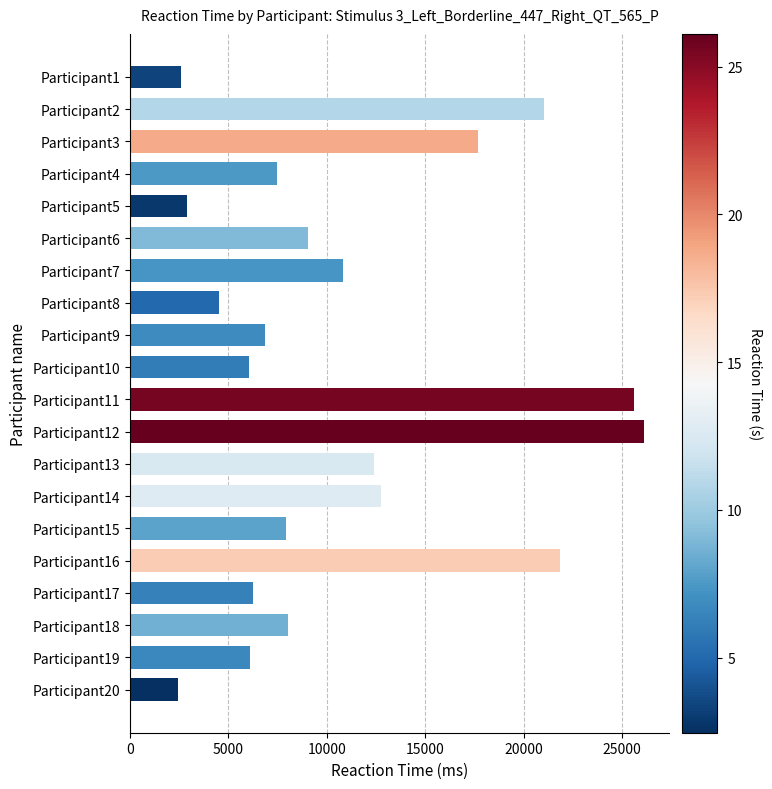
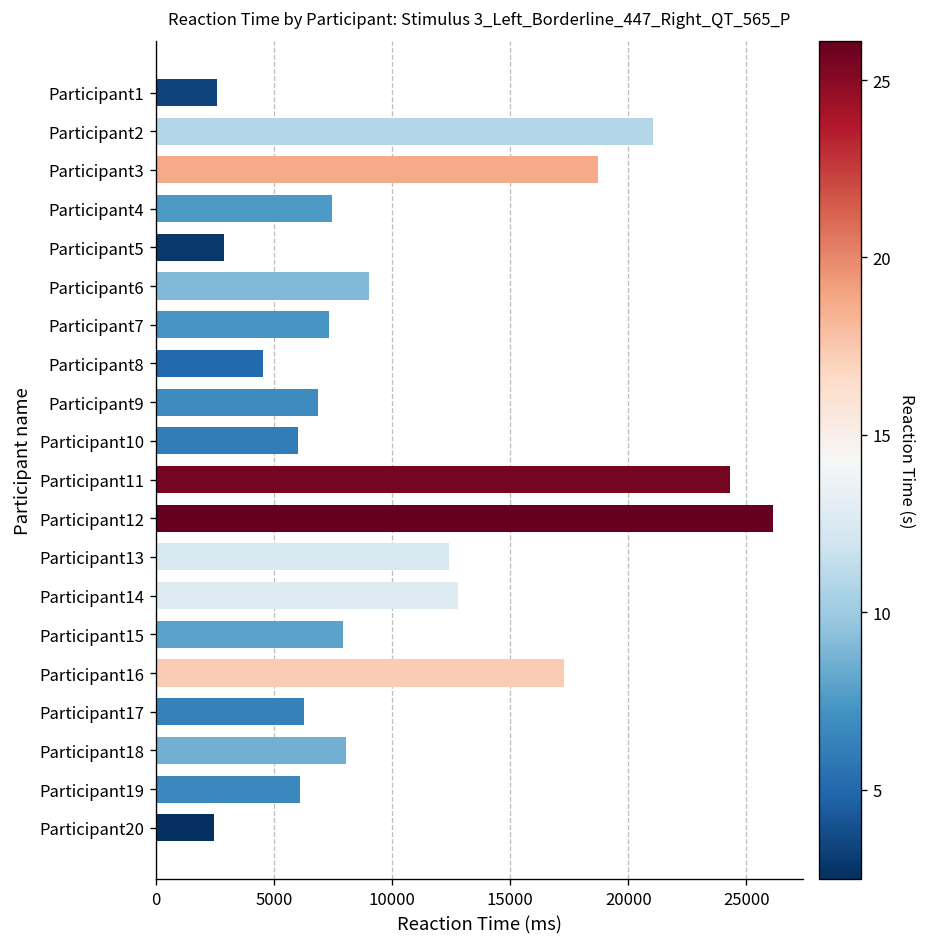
  {
    "Participant1": 2600,
    "Participant2": 21000,
-   "Participant3": 17700,
+   "Participant3": 18700,
    "Participant4": 7500,
    "Participant5": 2900,
    "Participant6": 9000,
-   "Participant7": 10800,
+   "Participant7": 7300,
    "Participant8": 4500,
    "Participant9": 6800,
    "Participant10": 6000,
-   "Participant11": 25600,
+   "Participant11": 24300,
    "Participant12": 26100,
    "Participant13": 12400,
    "Participant14": 12800,
    "Participant15": 7900,
-   "Participant16": 21900,
+   "Participant16": 17300,
    "Participant17": 6300,
    "Participant18": 8100,
    "Participant19": 6100,
    "Participant20": 2500
  }
